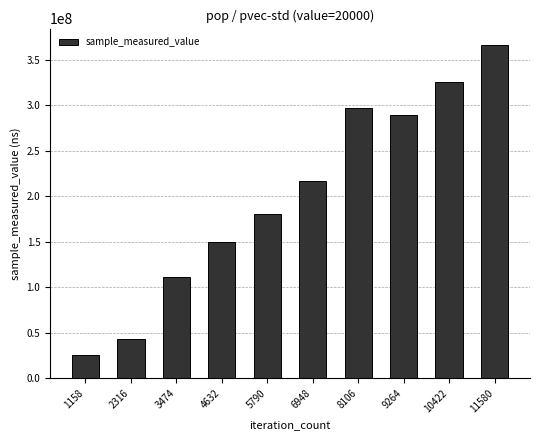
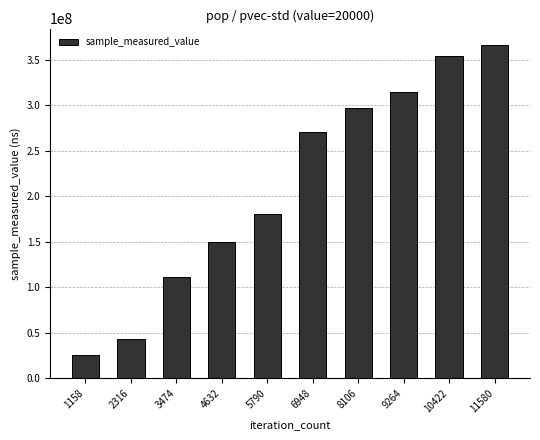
  {
    "1158": 30000000,
    "2316": 40000000,
    "3474": 110000000,
    "4632": 150000000,
    "5790": 180000000,
-   "6948": 220000000,
+   "6948": 270000000,
    "8106": 300000000,
-   "9264": 290000000,
-   "10422": 330000000,
+   "9264": 310000000,
+   "10422": 350000000,
    "11580": 370000000
  }
